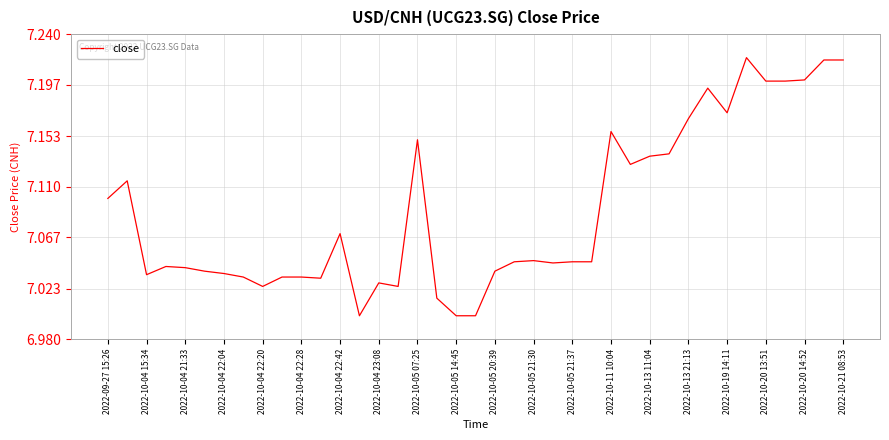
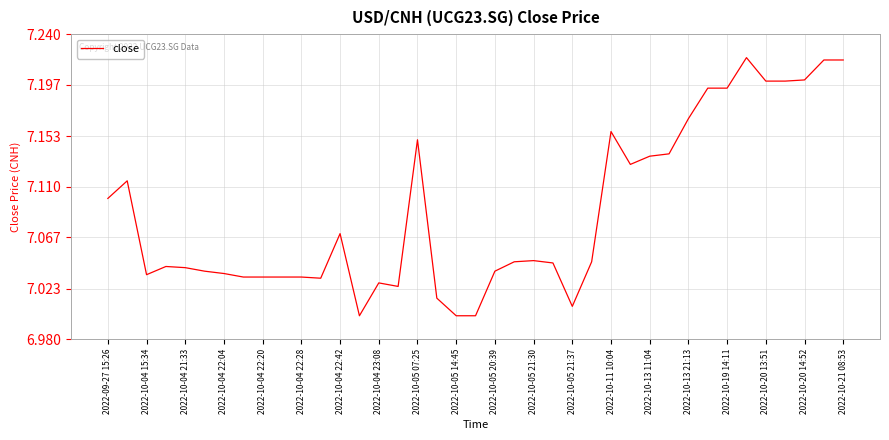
  {
    "2022-09-27 15:26": 7.100,
    "2022-10-04 15:34": 7.035,
    "2022-10-04 21:33": 7.041,
    "2022-10-04 22:04": 7.036,
-   "2022-10-04 22:20": 7.025,
+   "2022-10-04 22:20": 7.033,
    "2022-10-04 22:28": 7.033,
    "2022-10-04 22:42": 7.070,
    "2022-10-04 23:08": 7.028,
    "2022-10-05 07:25": 7.150,
    "2022-10-05 14:45": 7.000,
    "2022-10-05 20:39": 7.038,
    "2022-10-05 21:30": 7.047,
-   "2022-10-05 21:37": 7.046,
+   "2022-10-05 21:37": 7.008,
    "2022-10-11 10:04": 7.157,
    "2022-10-13 11:04": 7.136,
    "2022-10-13 21:13": 7.168,
-   "2022-10-19 14:11": 7.173,
+   "2022-10-19 14:11": 7.194,
    "2022-10-20 13:51": 7.200,
    "2022-10-20 14:52": 7.201,
    "2022-10-21 08:53": 7.218
  }
